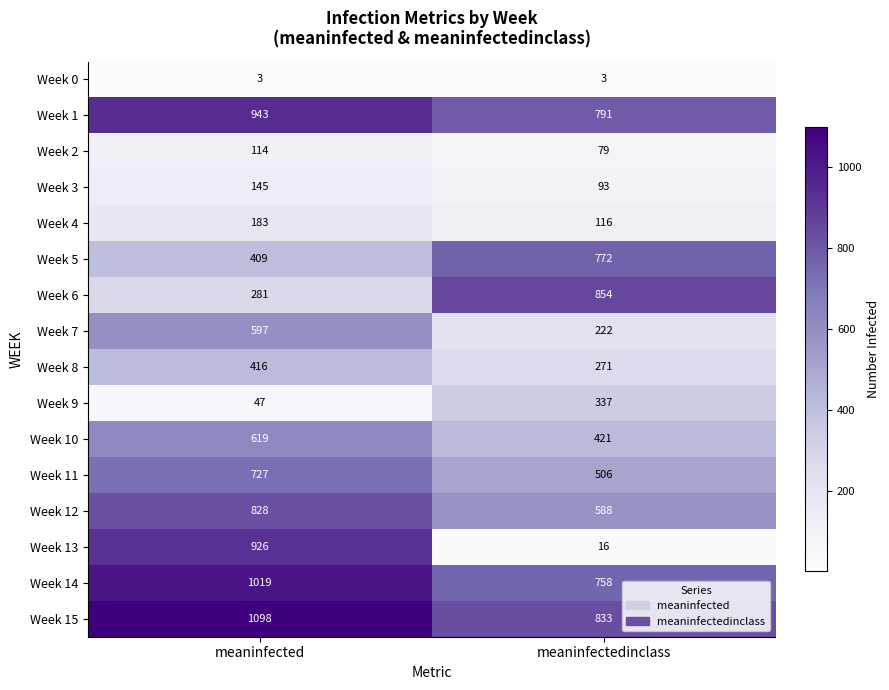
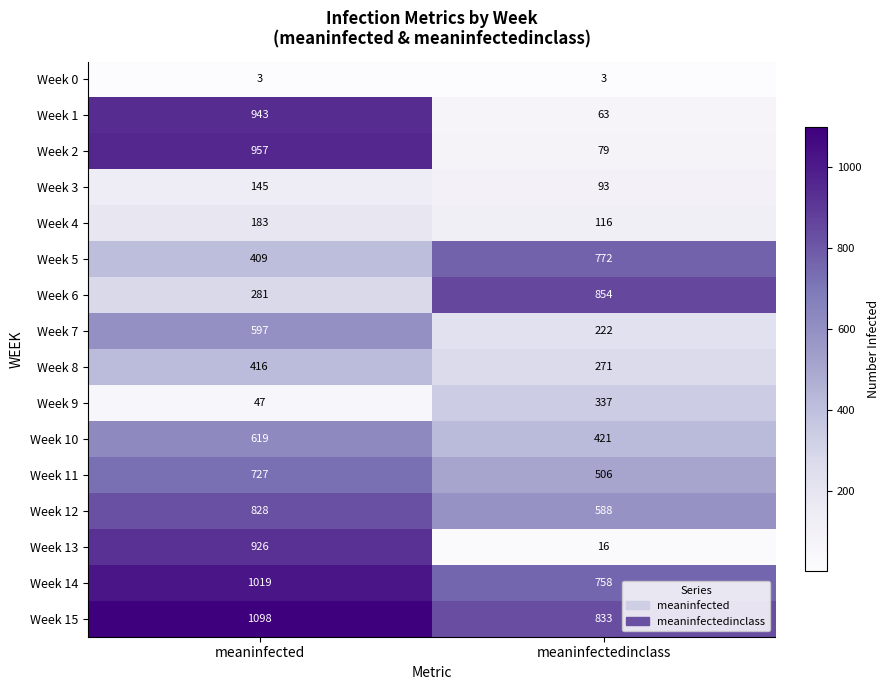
  {
    "Week 0": {
      "meaninfected": 3,
      "meaninfectedinclass": 3
    },
    "Week 1": {
      "meaninfected": 943,
-     "meaninfectedinclass": 791
+     "meaninfectedinclass": 63
    },
    "Week 2": {
-     "meaninfected": 114,
+     "meaninfected": 957,
      "meaninfectedinclass": 79
    },
    "Week 3": {
      "meaninfected": 145,
      "meaninfectedinclass": 93
    },
    "Week 4": {
      "meaninfected": 183,
      "meaninfectedinclass": 116
    },
    "Week 5": {
      "meaninfected": 409,
      "meaninfectedinclass": 772
    },
    "Week 6": {
      "meaninfected": 281,
      "meaninfectedinclass": 854
    },
    "Week 7": {
      "meaninfected": 597,
      "meaninfectedinclass": 222
    },
    "Week 8": {
      "meaninfected": 416,
      "meaninfectedinclass": 271
    },
    "Week 9": {
      "meaninfected": 47,
      "meaninfectedinclass": 337
    },
    "Week 10": {
      "meaninfected": 619,
      "meaninfectedinclass": 421
    },
    "Week 11": {
      "meaninfected": 727,
      "meaninfectedinclass": 506
    },
    "Week 12": {
      "meaninfected": 828,
      "meaninfectedinclass": 588
    },
    "Week 13": {
      "meaninfected": 926,
      "meaninfectedinclass": 16
    },
    "Week 14": {
      "meaninfected": 1019,
      "meaninfectedinclass": 758
    },
    "Week 15": {
      "meaninfected": 1098,
      "meaninfectedinclass": 833
    }
  }
